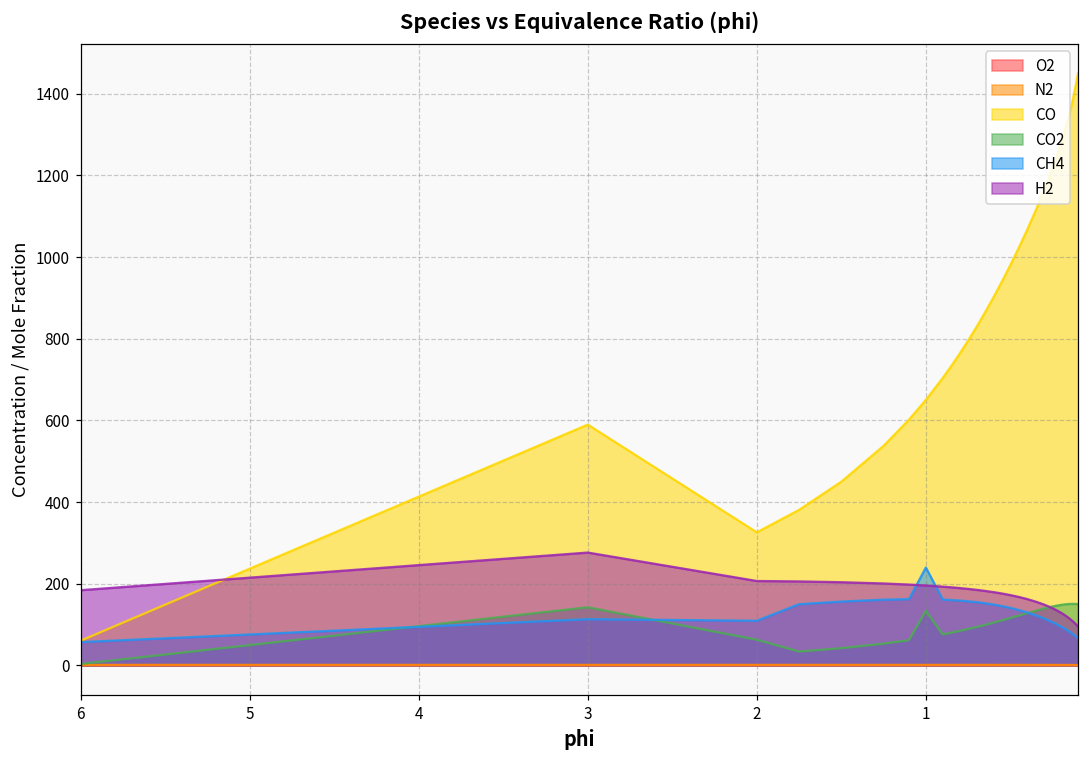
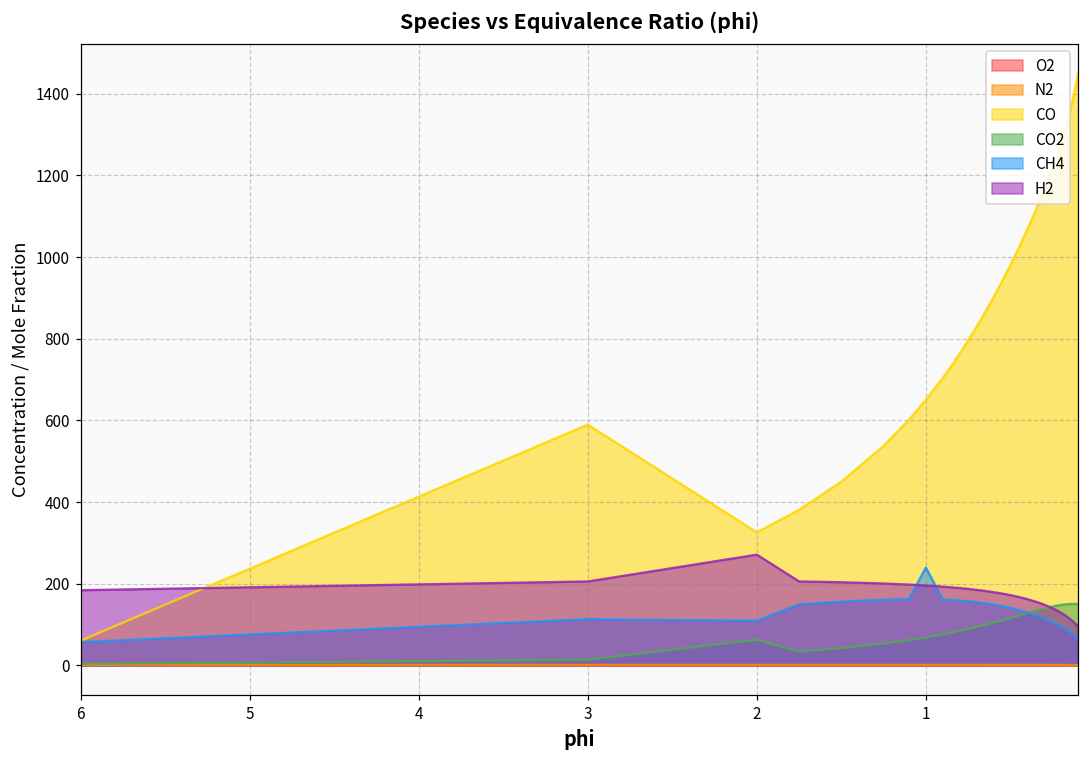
  {
    "CO": {
      "3": 590,
      "2": 330,
      "1": 650
    },
    "CO2": {
-     "3": 140,
+     "3": 10,
      "2": 60,
-     "1": 130
+     "1": 70
    },
    "CH4": {
      "3": 110,
      "2": 110,
      "1": 240
    },
    "H2": {
      "6": 180,
-     "3": 280,
-     "2": 210,
+     "3": 210,
+     "2": 270,
      "1": 200
    }
  }
